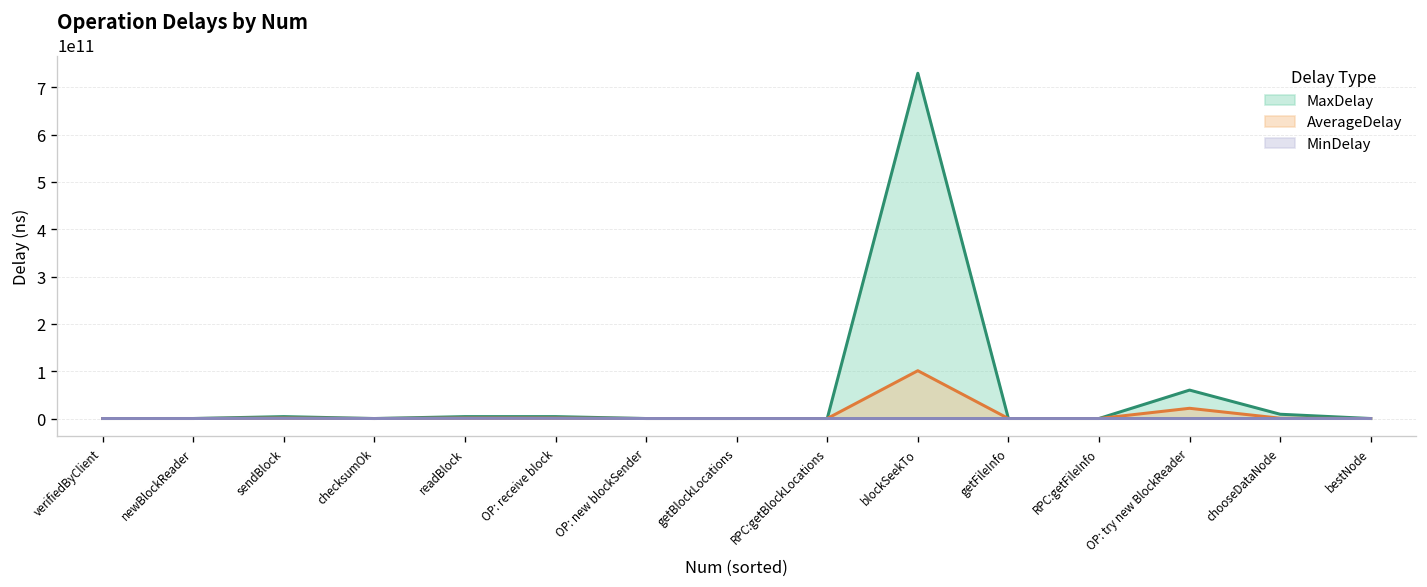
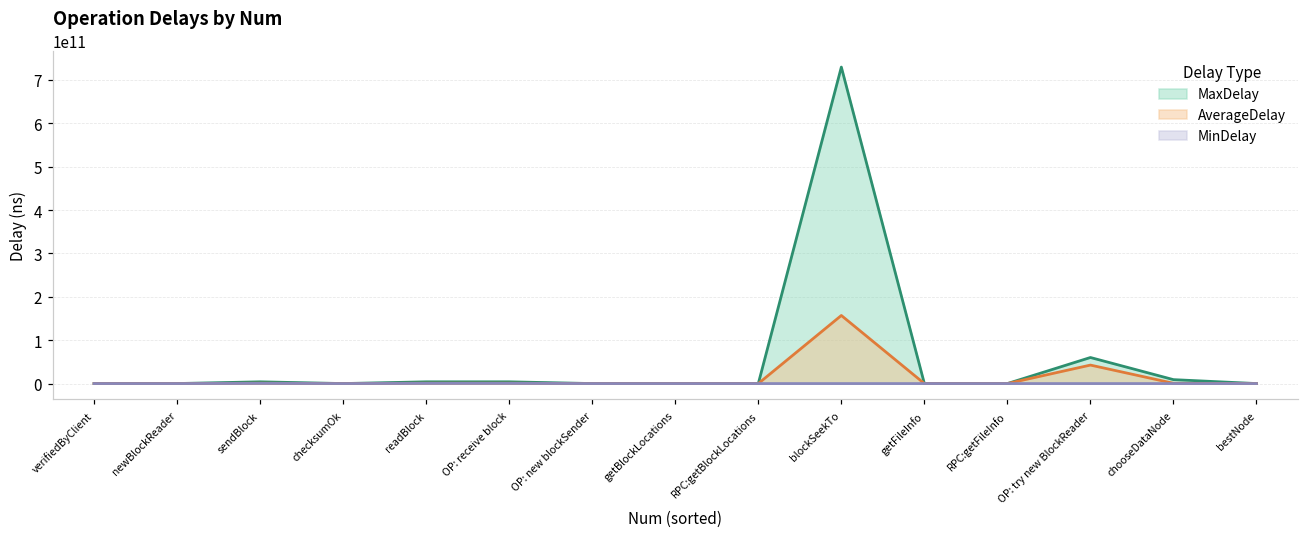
  {
    "AverageDelay": {
-     "blockSeekTo": 100000000000,
-     "OP: try new BlockReader": 20000000000
+     "blockSeekTo": 160000000000,
+     "OP: try new BlockReader": 40000000000
    }
  }
